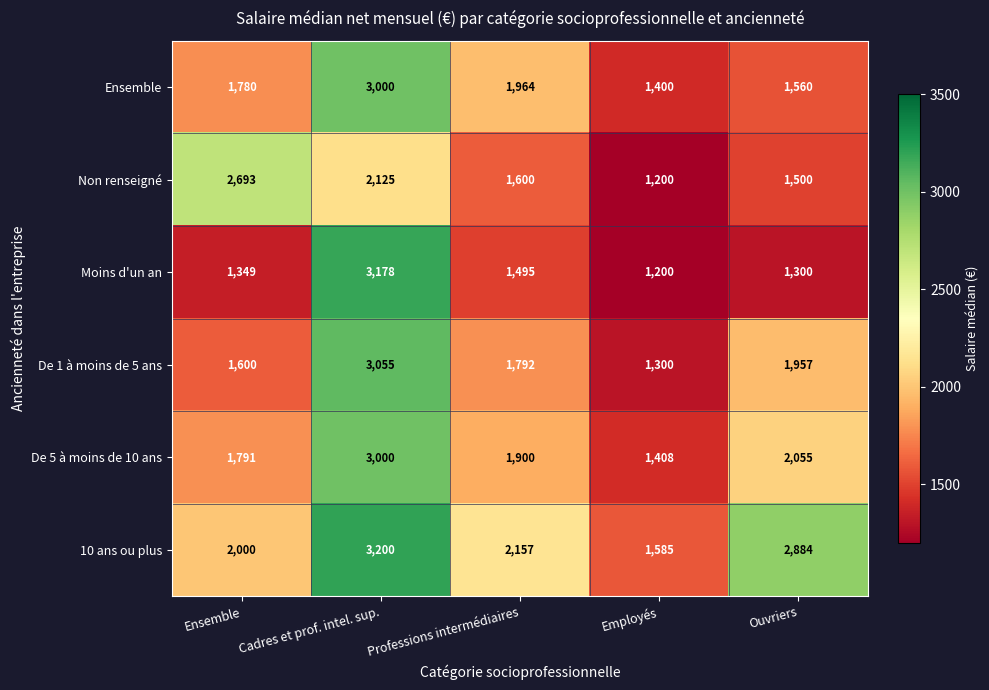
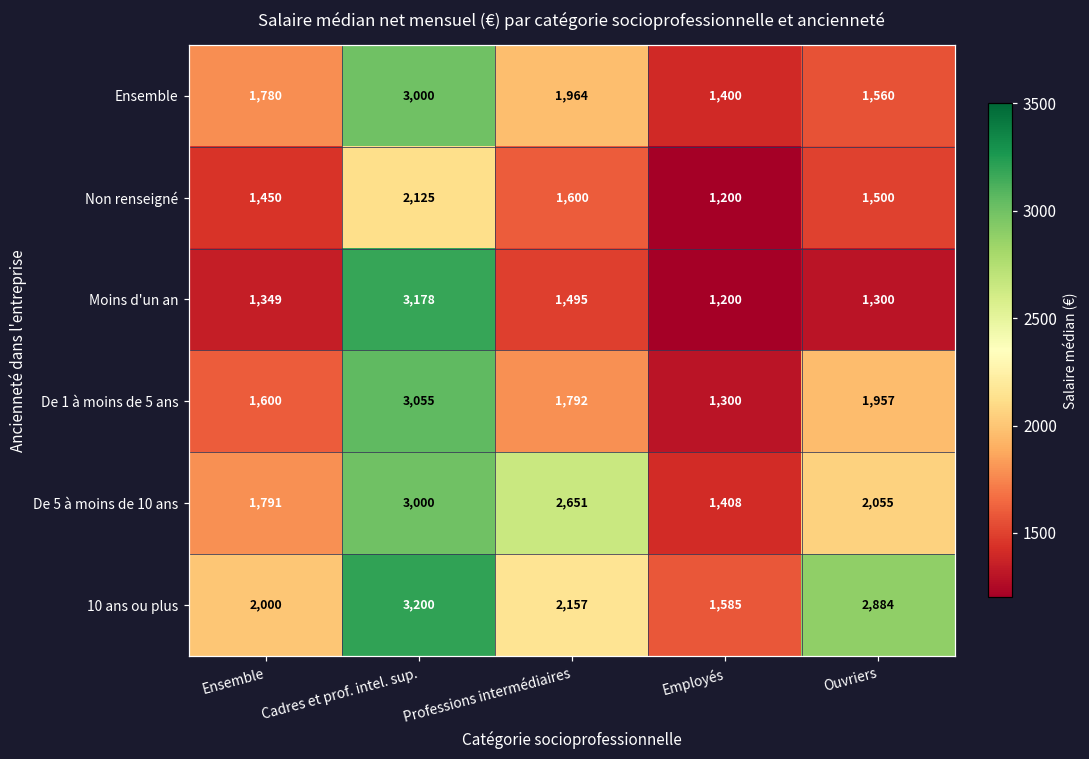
  {
    "Ensemble": {
      "Ensemble": "1,780",
      "Cadres et prof. intel. sup.": "3,000",
      "Professions intermédiaires": "1,964",
      "Employés": "1,400",
      "Ouvriers": "1,560"
    },
    "Non renseigné": {
-     "Ensemble": "2,693",
+     "Ensemble": "1,450",
      "Cadres et prof. intel. sup.": "2,125",
      "Professions intermédiaires": "1,600",
      "Employés": "1,200",
      "Ouvriers": "1,500"
    },
    "Moins d'un an": {
      "Ensemble": "1,349",
      "Cadres et prof. intel. sup.": "3,178",
      "Professions intermédiaires": "1,495",
      "Employés": "1,200",
      "Ouvriers": "1,300"
    },
    "De 1 à moins de 5 ans": {
      "Ensemble": "1,600",
      "Cadres et prof. intel. sup.": "3,055",
      "Professions intermédiaires": "1,792",
      "Employés": "1,300",
      "Ouvriers": "1,957"
    },
    "De 5 à moins de 10 ans": {
      "Ensemble": "1,791",
      "Cadres et prof. intel. sup.": "3,000",
-     "Professions intermédiaires": "1,900",
+     "Professions intermédiaires": "2,651",
      "Employés": "1,408",
      "Ouvriers": "2,055"
    },
    "10 ans ou plus": {
      "Ensemble": "2,000",
      "Cadres et prof. intel. sup.": "3,200",
      "Professions intermédiaires": "2,157",
      "Employés": "1,585",
      "Ouvriers": "2,884"
    }
  }
